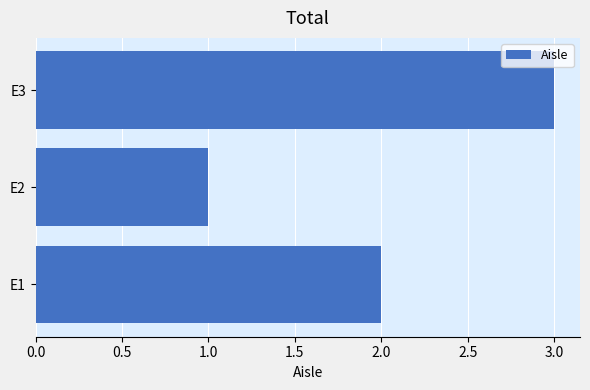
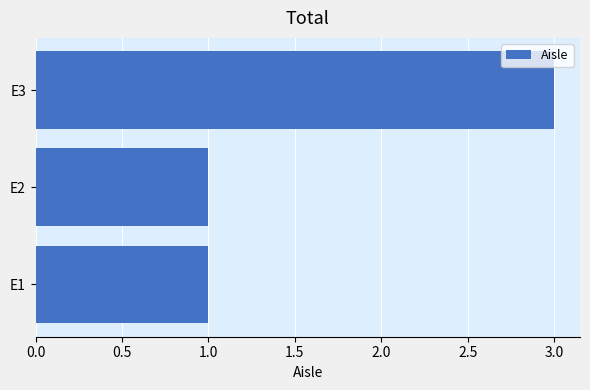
  {
    "E3": 3,
    "E2": 1,
-   "E1": 2
+   "E1": 1
  }
